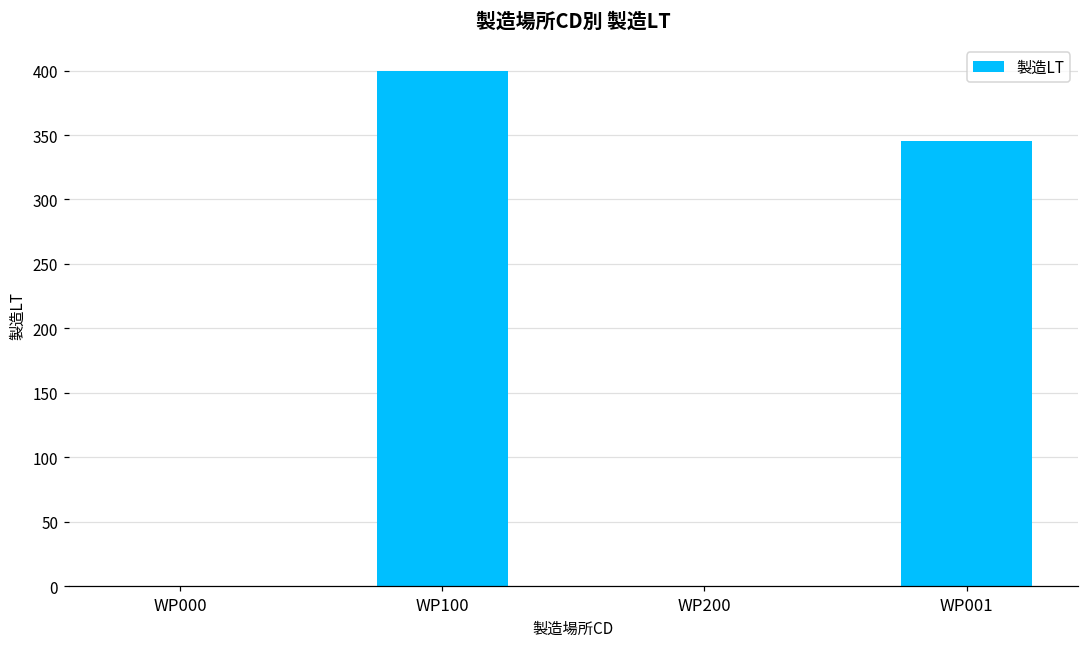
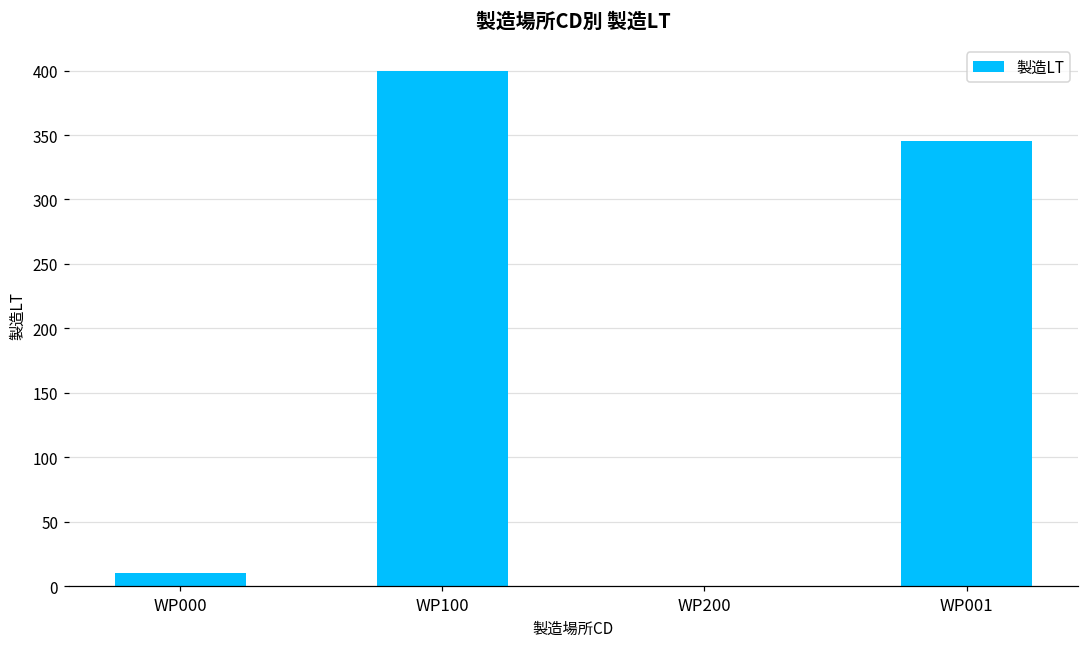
  {
-   "WP000": 0,
+   "WP000": 10,
    "WP100": 400,
    "WP200": 0,
    "WP001": 345
  }
